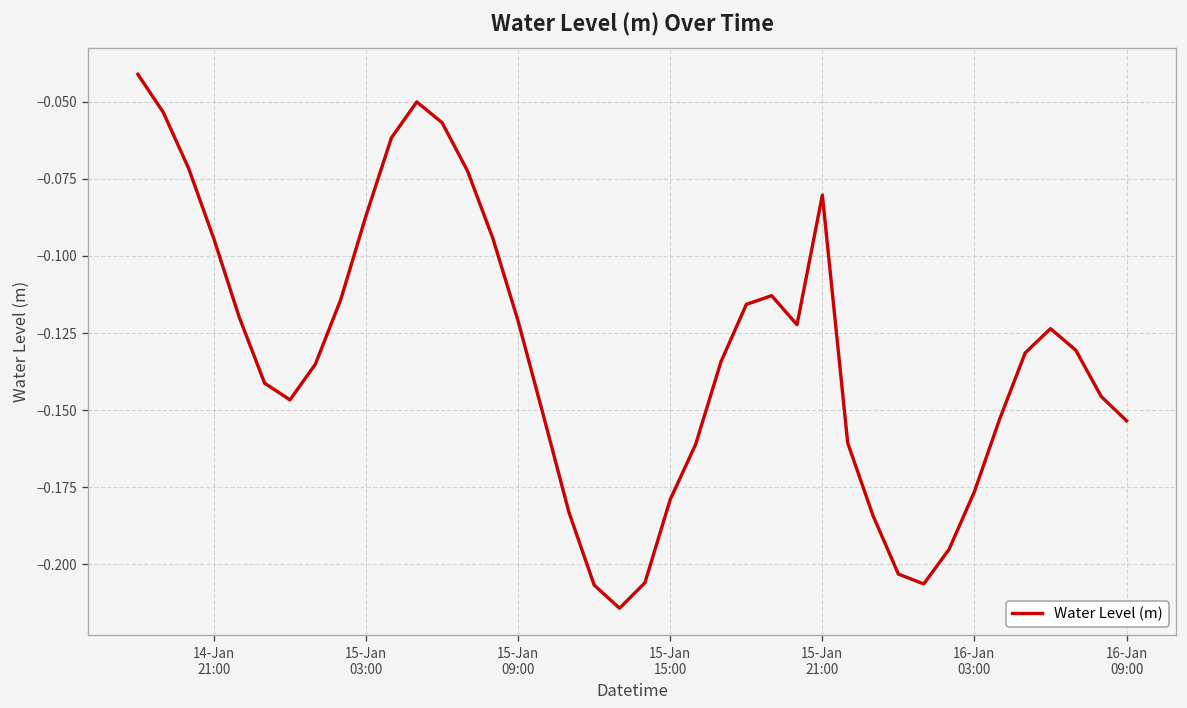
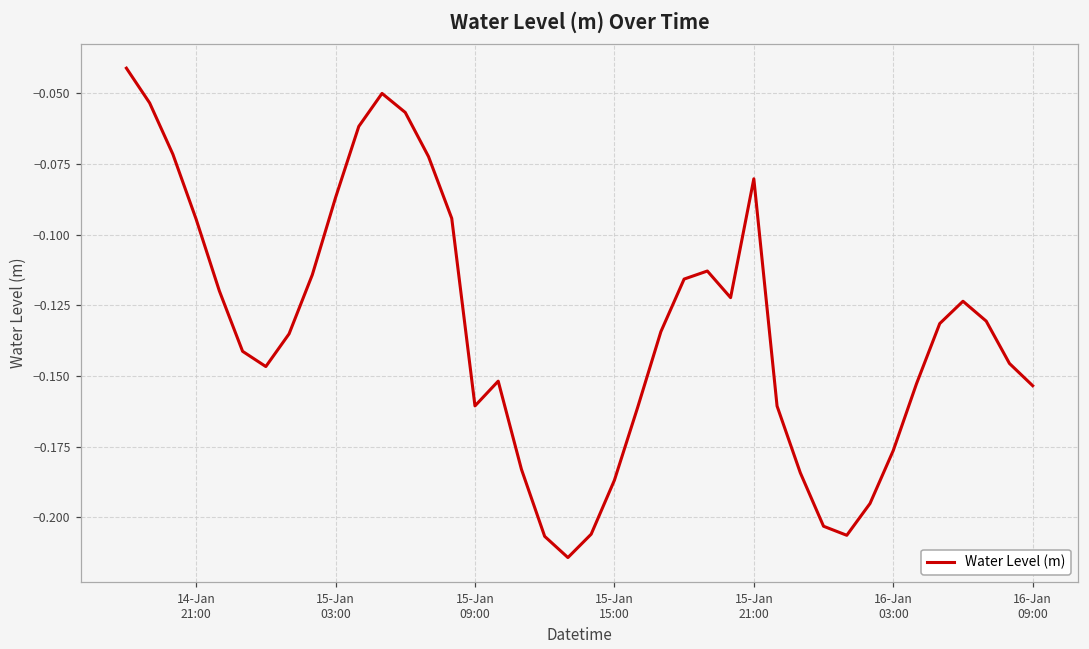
  {
    "14-Jan 21:00": -0.095,
    "15-Jan 03:00": -0.087,
-   "15-Jan 09:00": -0.121,
-   "15-Jan 15:00": -0.179,
+   "15-Jan 09:00": -0.161,
+   "15-Jan 15:00": -0.187,
    "15-Jan 21:00": -0.080,
    "16-Jan 03:00": -0.176,
    "16-Jan 09:00": -0.153
  }
